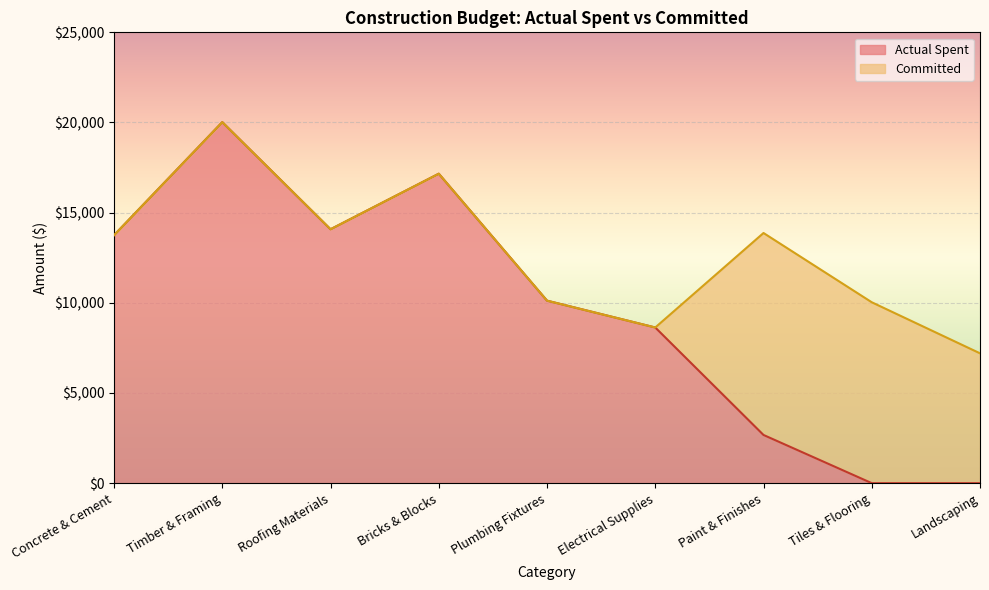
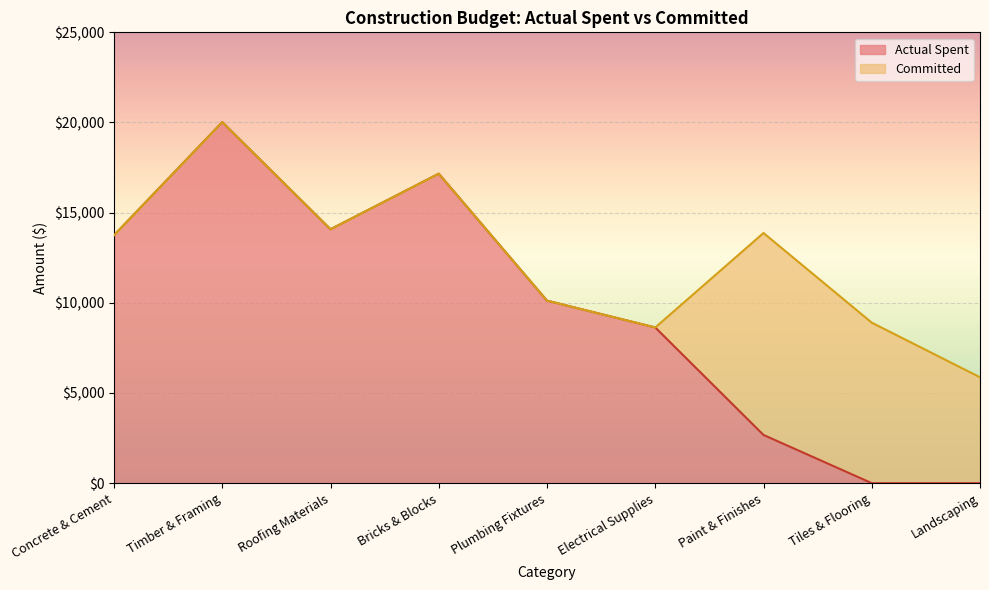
  {
    "Actual Spent": {
      "Paint & Finishes": "$2,700",
      "Tiles & Flooring": "$0",
      "Landscaping": "$0"
    },
    "Committed": {
      "Paint & Finishes": "$11,200",
-     "Tiles & Flooring": "$10,000",
-     "Landscaping": "$7,200"
+     "Tiles & Flooring": "$8,900",
+     "Landscaping": "$5,900"
    }
  }
